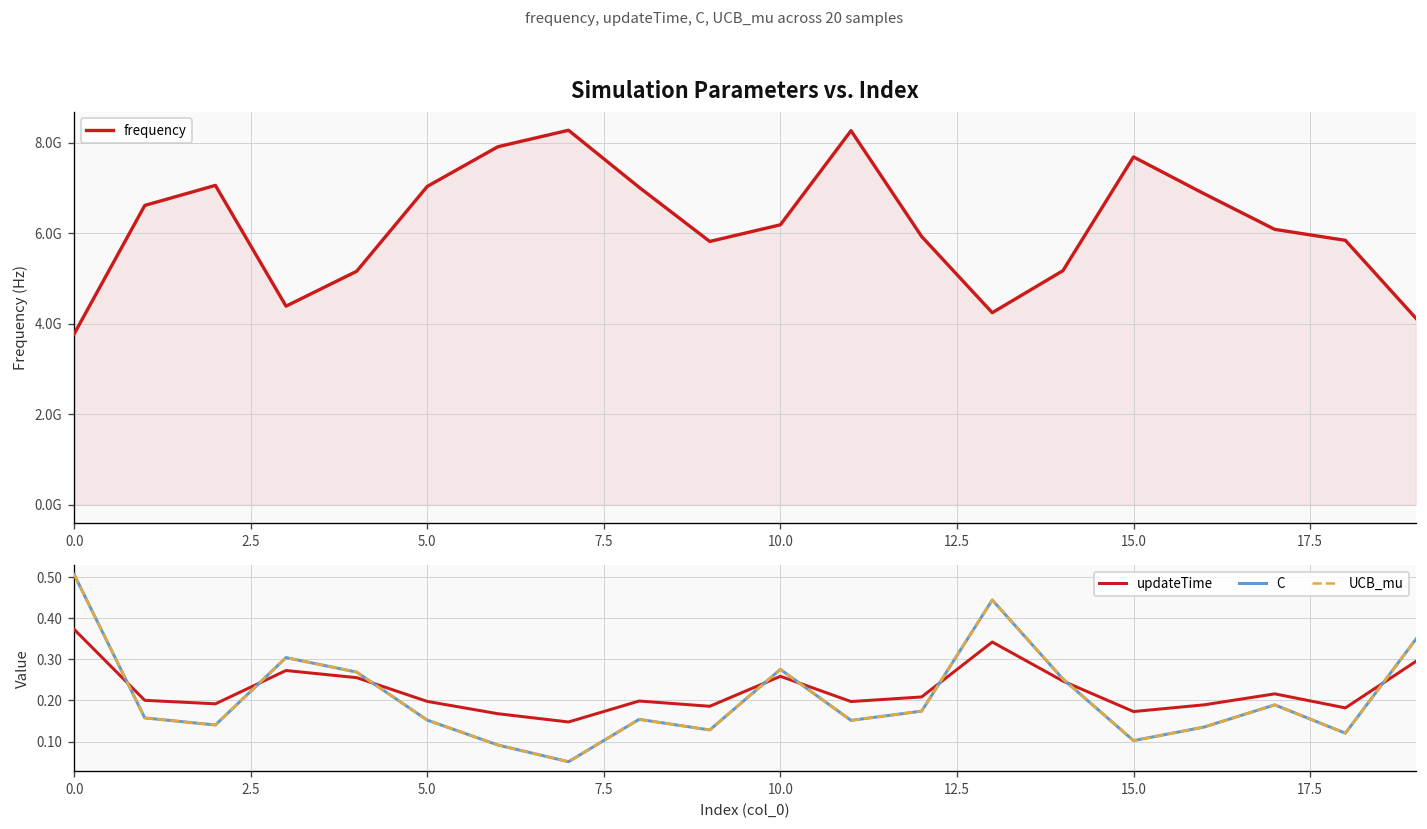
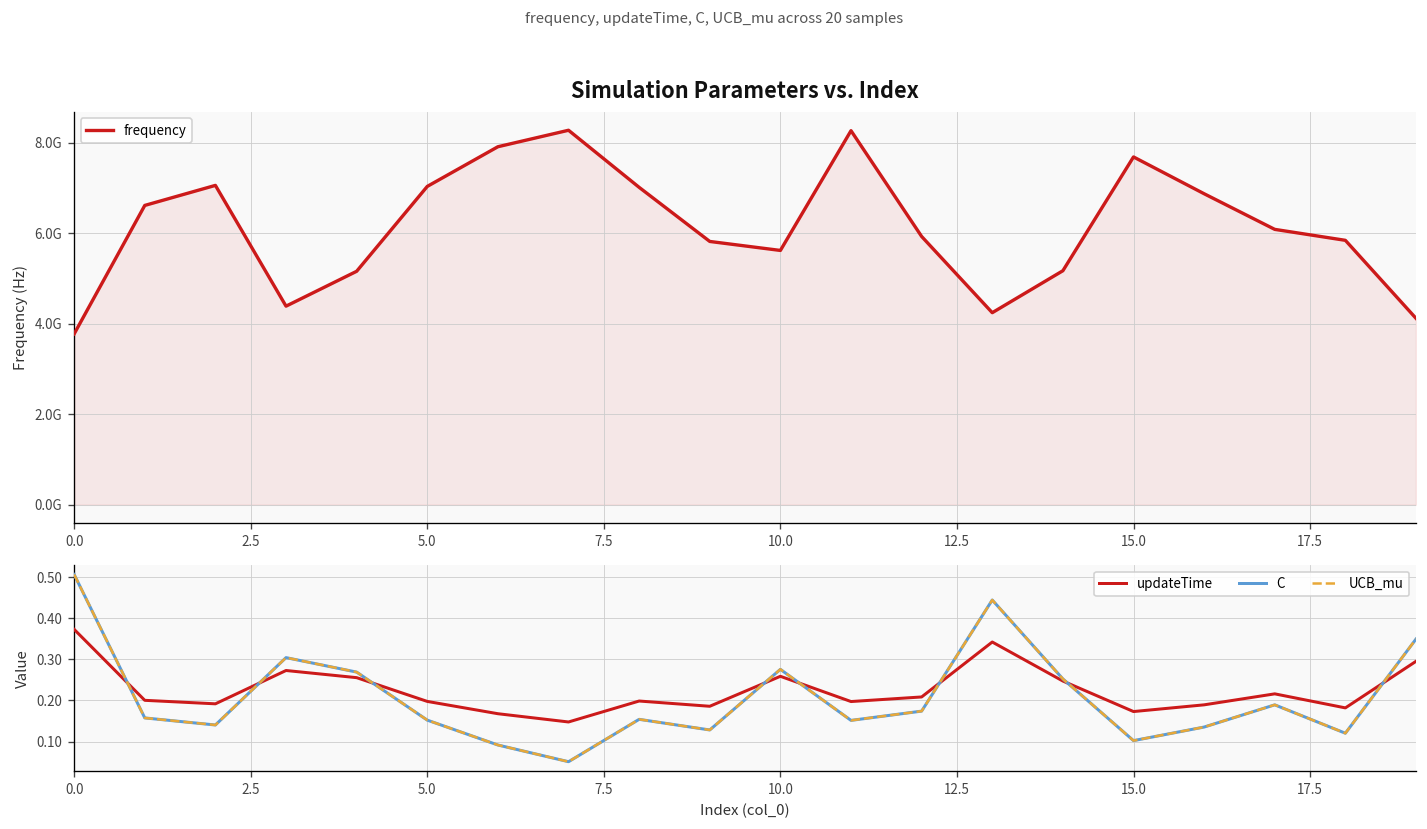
  {
    "Simulation Parameters vs. Index": {
      "0.0": 3800000000,
      "5.0": 7000000000,
-     "10.0": 6200000000,
+     "10.0": 5600000000,
      "15.0": 7700000000
    }
  }
